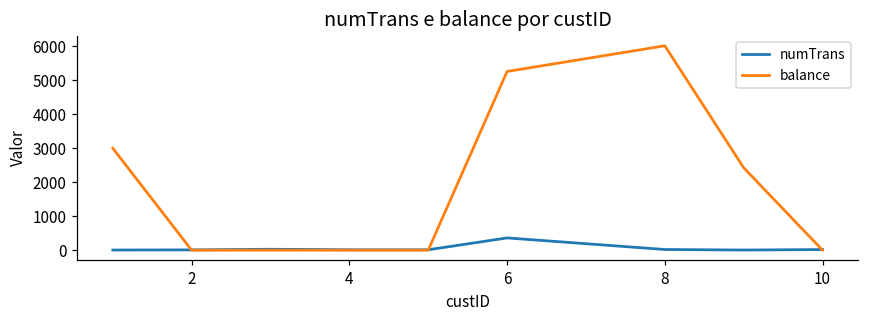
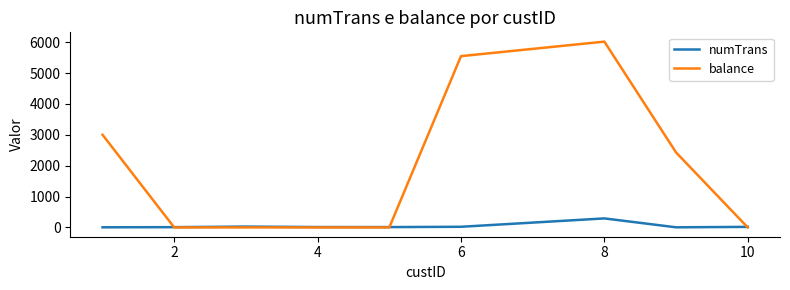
  {
    "numTrans": {
-     "6": 400,
-     "8": 0
+     "6": 0,
+     "8": 300
    },
    "balance": {
-     "6": 5300,
+     "6": 5500,
      "8": 6000
    }
  }
